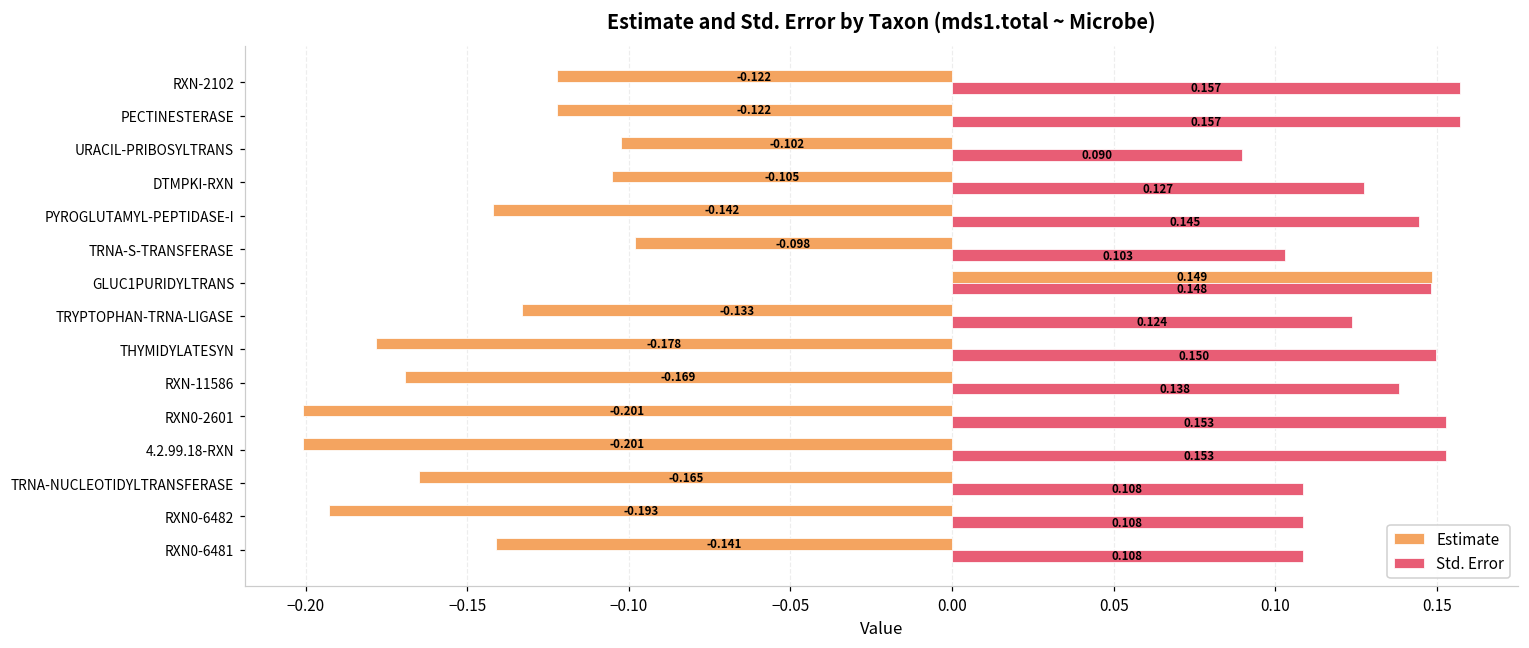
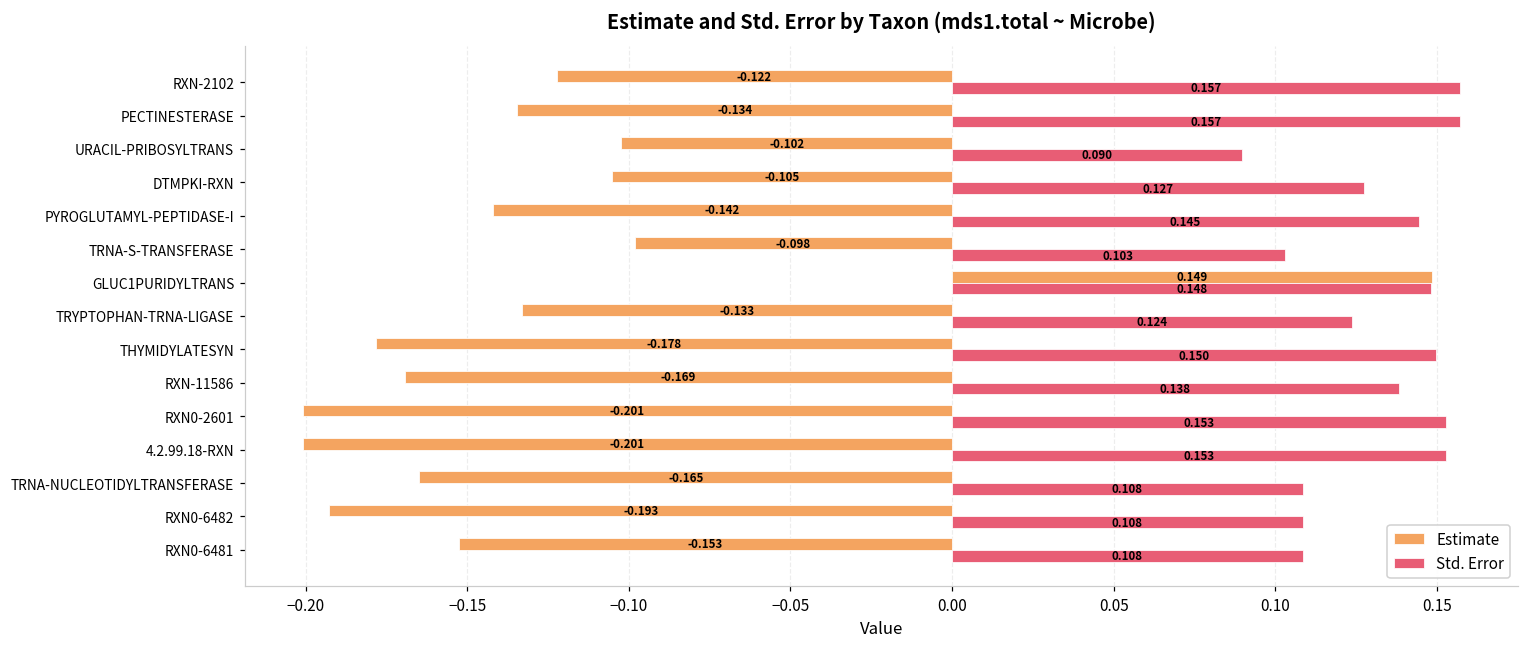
  {
    "Estimate": {
      "RXN-2102": -0.122,
-     "PECTINESTERASE": -0.122,
+     "PECTINESTERASE": -0.134,
      "URACIL-PRIBOSYLTRANS": -0.102,
      "DTMPKI-RXN": -0.105,
      "PYROGLUTAMYL-PEPTIDASE-I": -0.142,
      "TRNA-S-TRANSFERASE": -0.098,
      "GLUC1PURIDYLTRANS": 0.149,
      "TRYPTOPHAN-TRNA-LIGASE": -0.133,
      "THYMIDYLATESYN": -0.178,
      "RXN-11586": -0.169,
      "RXN0-2601": -0.201,
      "4.2.99.18-RXN": -0.201,
      "TRNA-NUCLEOTIDYLTRANSFERASE": -0.165,
      "RXN0-6482": -0.193,
-     "RXN0-6481": -0.141
+     "RXN0-6481": -0.153
    },
    "Std. Error": {
      "RXN-2102": 0.157,
      "PECTINESTERASE": 0.157,
      "URACIL-PRIBOSYLTRANS": 0.090,
      "DTMPKI-RXN": 0.127,
      "PYROGLUTAMYL-PEPTIDASE-I": 0.145,
      "TRNA-S-TRANSFERASE": 0.103,
      "GLUC1PURIDYLTRANS": 0.148,
      "TRYPTOPHAN-TRNA-LIGASE": 0.124,
      "THYMIDYLATESYN": 0.150,
      "RXN-11586": 0.138,
      "RXN0-2601": 0.153,
      "4.2.99.18-RXN": 0.153,
      "TRNA-NUCLEOTIDYLTRANSFERASE": 0.108,
      "RXN0-6482": 0.108,
      "RXN0-6481": 0.108
    }
  }
